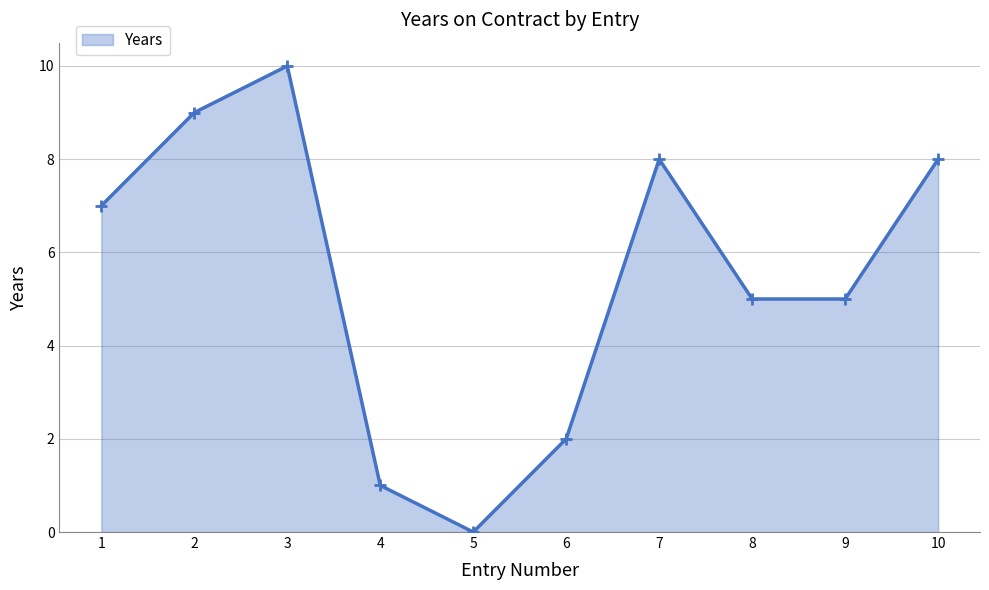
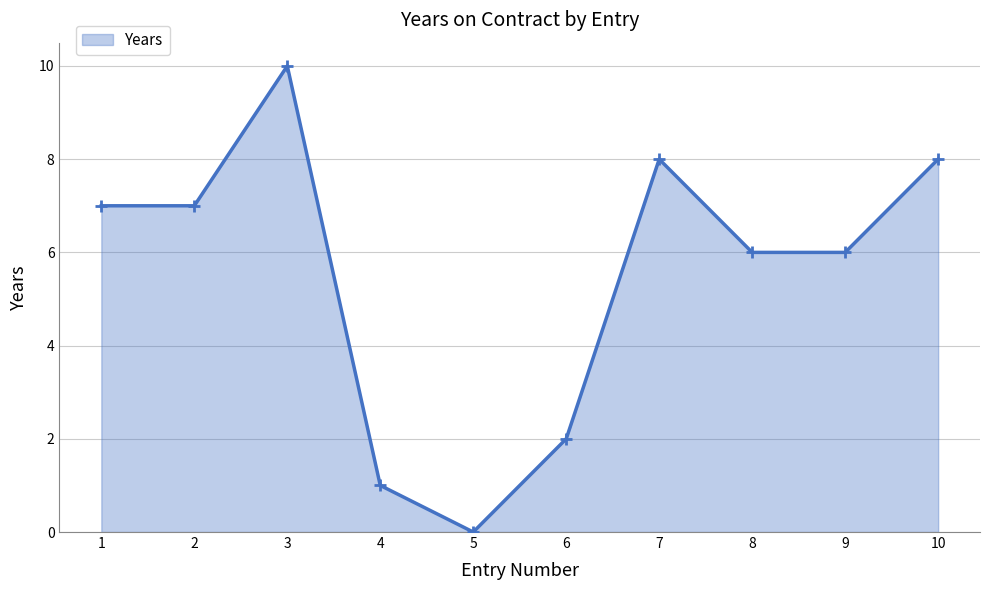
  {
    "1": 7,
-   "2": 9,
+   "2": 7,
    "3": 10,
    "4": 1,
    "5": 0,
    "6": 2,
    "7": 8,
-   "8": 5,
-   "9": 5,
+   "8": 6,
+   "9": 6,
    "10": 8
  }
